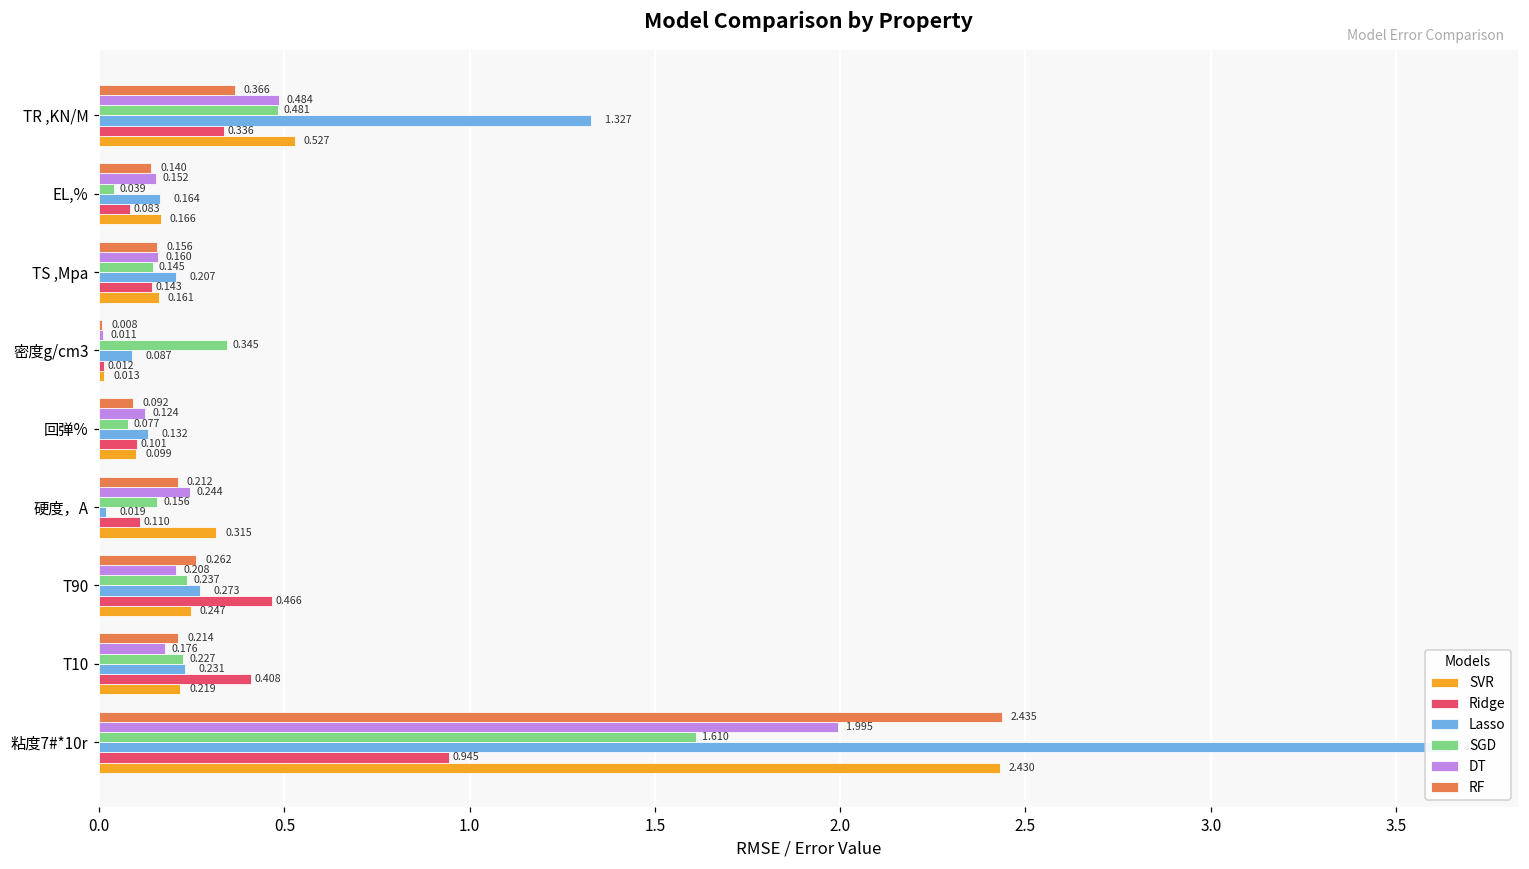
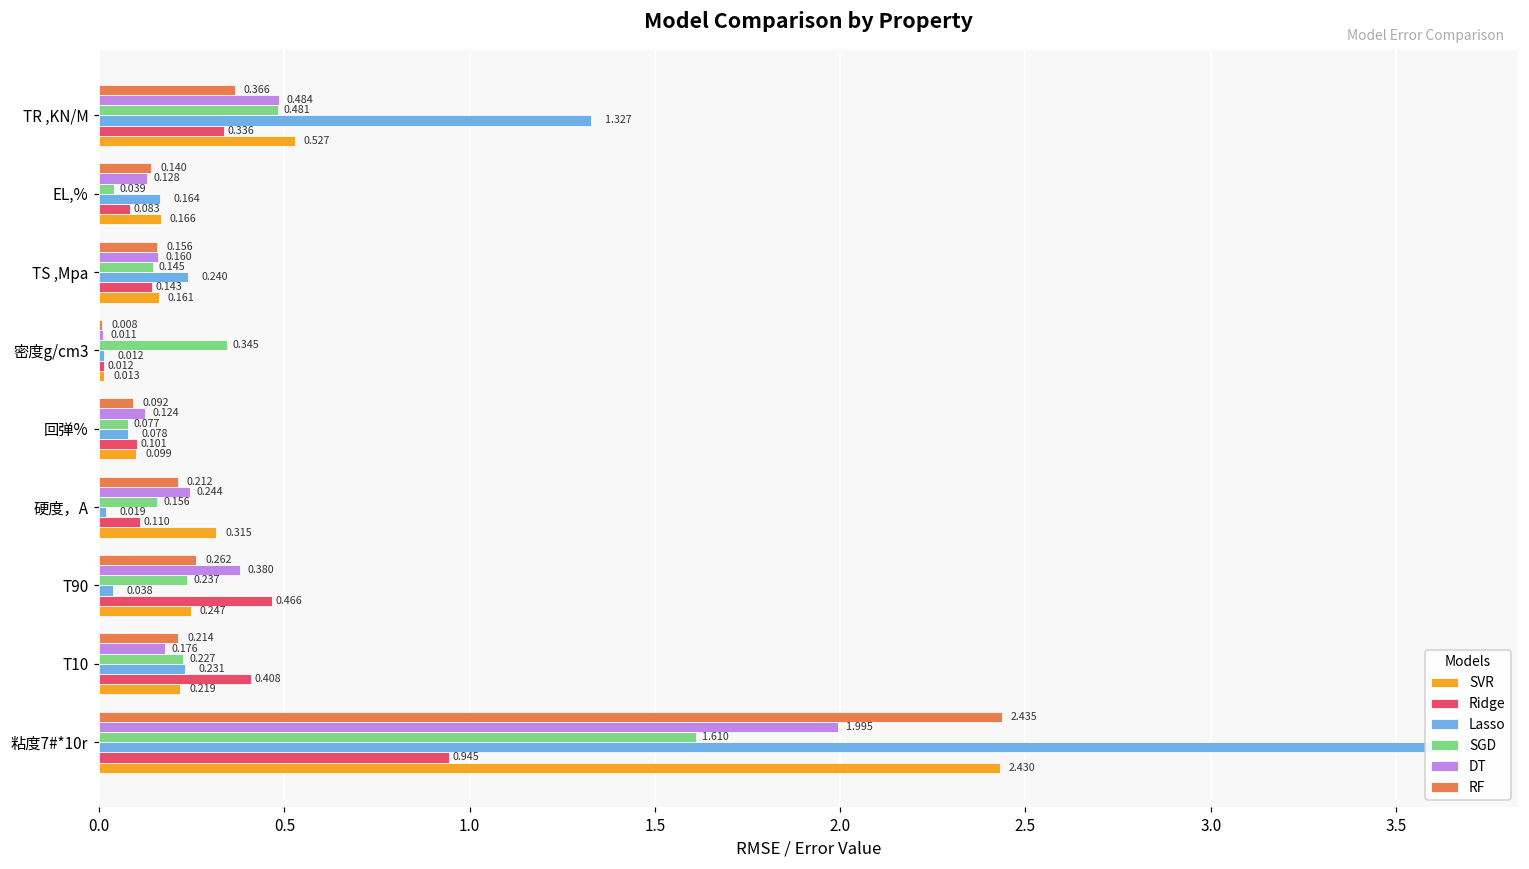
  {
    "Lasso": {
      "TR ,KN/M": 1.327,
      "EL,%": 0.164,
-     "TS ,Mpa": 0.207,
-     "密度g/cm3": 0.087,
-     "回弹%": 0.132,
+     "TS ,Mpa": 0.240,
+     "密度g/cm3": 0.012,
+     "回弹%": 0.078,
      "硬度，A": 0.019,
-     "T90": 0.273,
+     "T90": 0.038,
      "T10": 0.231
    },
    "SGD": {
      "TR ,KN/M": 0.481,
      "EL,%": 0.039,
      "TS ,Mpa": 0.145,
      "密度g/cm3": 0.345,
      "回弹%": 0.077,
      "硬度，A": 0.156,
      "T90": 0.237,
      "T10": 0.227,
      "粘度7#*10r": 1.610
    },
    "DT": {
      "TR ,KN/M": 0.484,
-     "EL,%": 0.152,
+     "EL,%": 0.128,
      "TS ,Mpa": 0.160,
      "密度g/cm3": 0.011,
      "回弹%": 0.124,
      "硬度，A": 0.244,
-     "T90": 0.208,
+     "T90": 0.380,
      "T10": 0.176,
      "粘度7#*10r": 1.995
    }
  }
